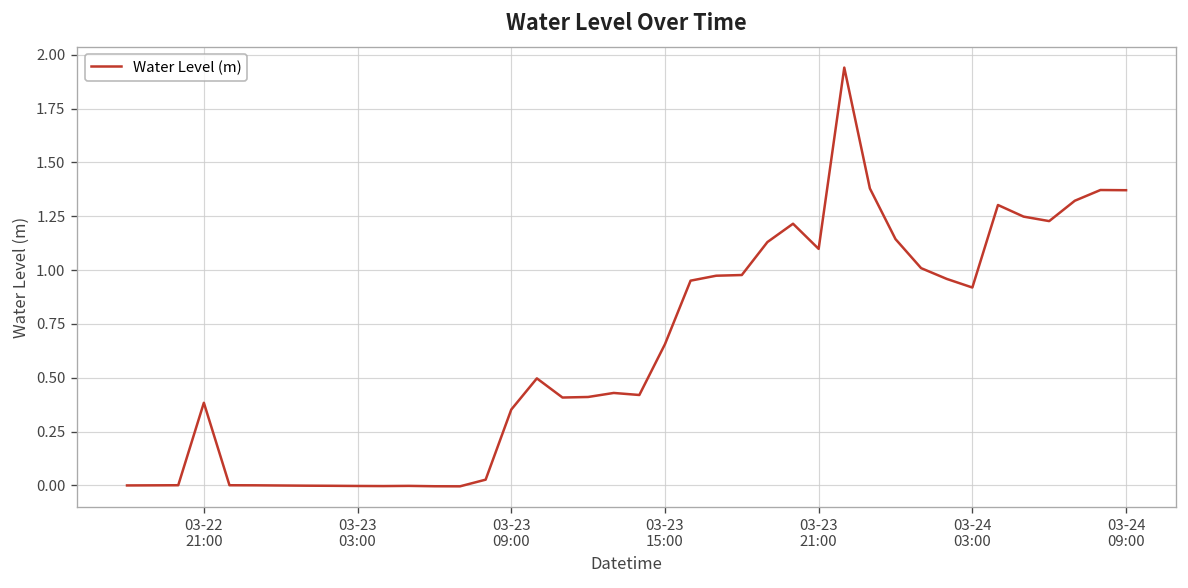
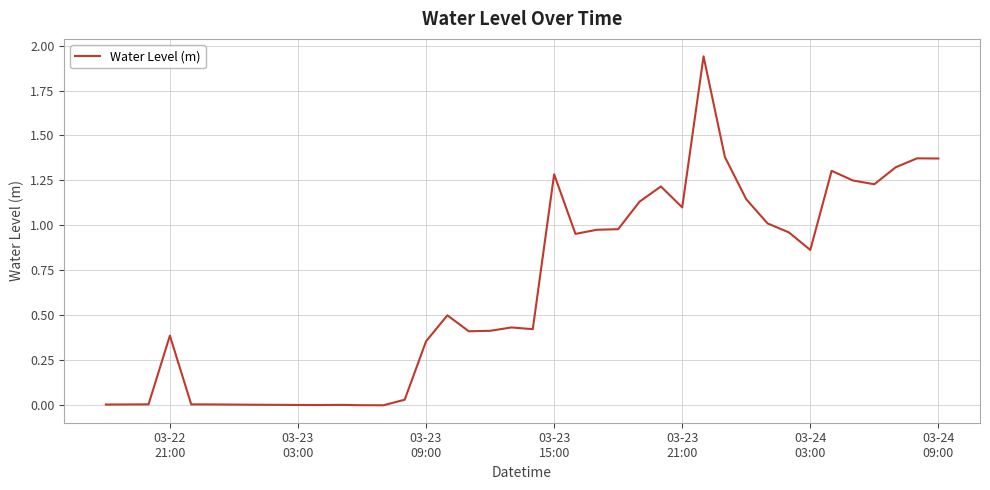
  {
    "03-22 21:00": 0.38,
    "03-23 03:00": 0.00,
    "03-23 09:00": 0.35,
-   "03-23 15:00": 0.66,
+   "03-23 15:00": 1.28,
    "03-23 21:00": 1.10,
-   "03-24 03:00": 0.92,
+   "03-24 03:00": 0.86,
    "03-24 09:00": 1.37
  }
